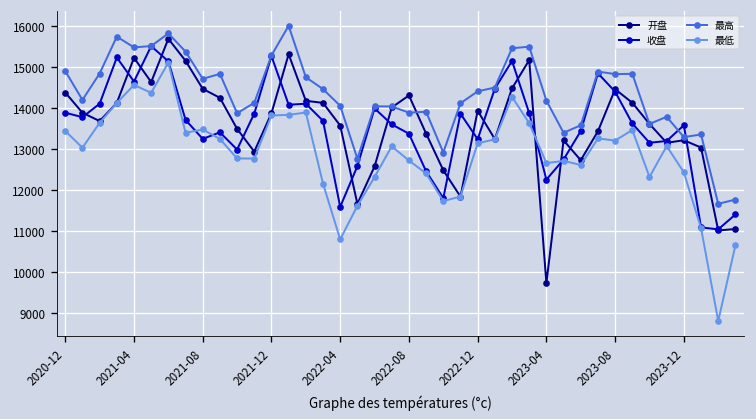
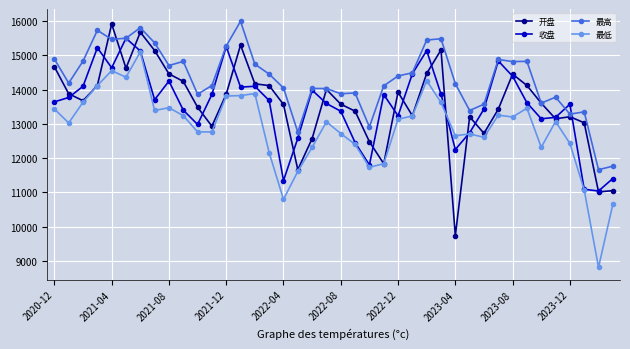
  {
    "开盘": {
-     "2020-12": 14400,
-     "2021-04": 15200,
+     "2020-12": 14700,
+     "2021-04": 15900,
      "2021-08": 14500,
      "2022-04": 13600,
-     "2022-08": 14300,
+     "2022-08": 13600,
      "2022-12": 13900,
      "2023-04": 9700,
      "2023-12": 13200
    },
    "收盘": {
-     "2020-12": 13900,
+     "2020-12": 13600,
      "2021-04": 14600,
-     "2021-08": 13200,
-     "2022-04": 11600,
+     "2021-08": 14200,
+     "2022-04": 11300,
      "2022-08": 13400,
      "2022-12": 13200,
      "2023-04": 12300,
      "2023-12": 13600
    }
  }
